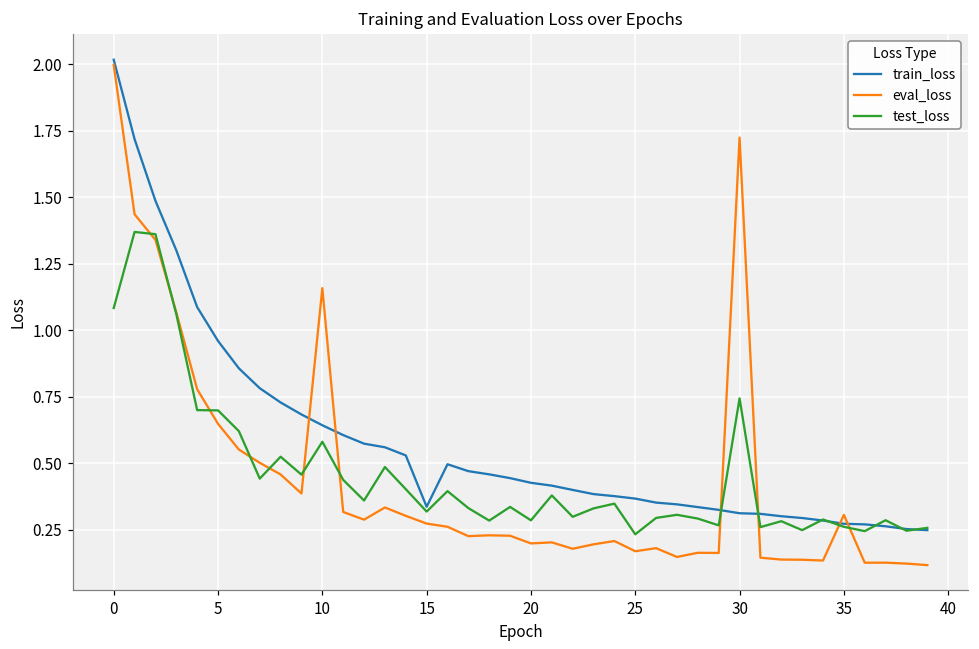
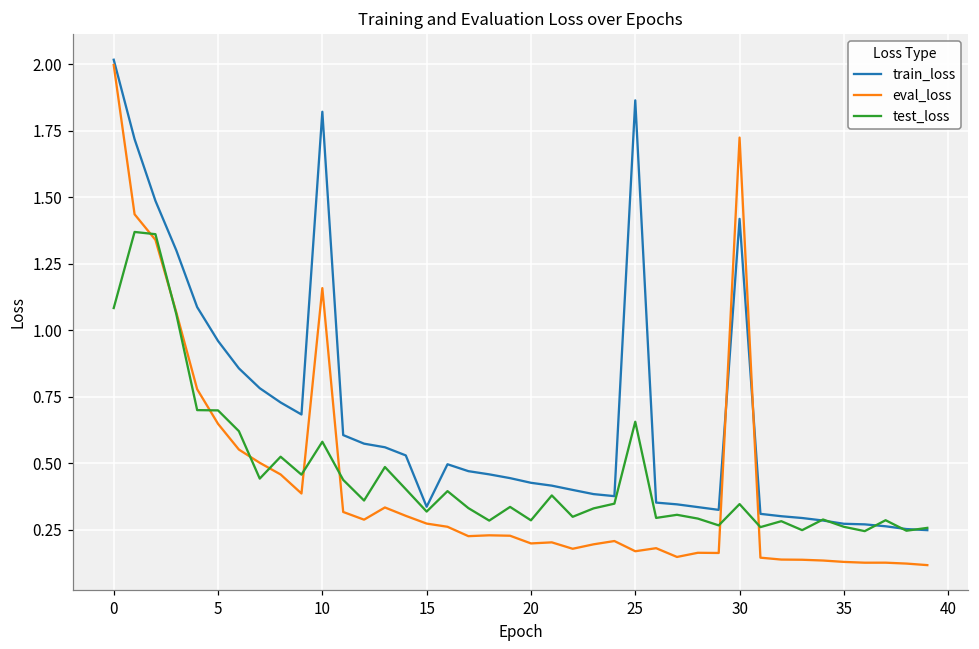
  {
    "train_loss": {
      "0": 2.02,
      "5": 0.96,
-     "10": 0.64,
+     "10": 1.82,
      "15": 0.34,
      "20": 0.43,
-     "25": 0.37,
-     "30": 0.31,
+     "25": 1.86,
+     "30": 1.42,
      "35": 0.27
    },
    "eval_loss": {
      "0": 2.00,
      "5": 0.65,
      "10": 1.16,
      "15": 0.27,
      "20": 0.20,
      "25": 0.17,
      "30": 1.73,
-     "35": 0.31
+     "35": 0.13
    },
    "test_loss": {
      "0": 1.08,
      "5": 0.70,
      "10": 0.58,
      "15": 0.32,
      "20": 0.29,
-     "25": 0.23,
-     "30": 0.74,
+     "25": 0.66,
+     "30": 0.35,
      "35": 0.26
    }
  }
